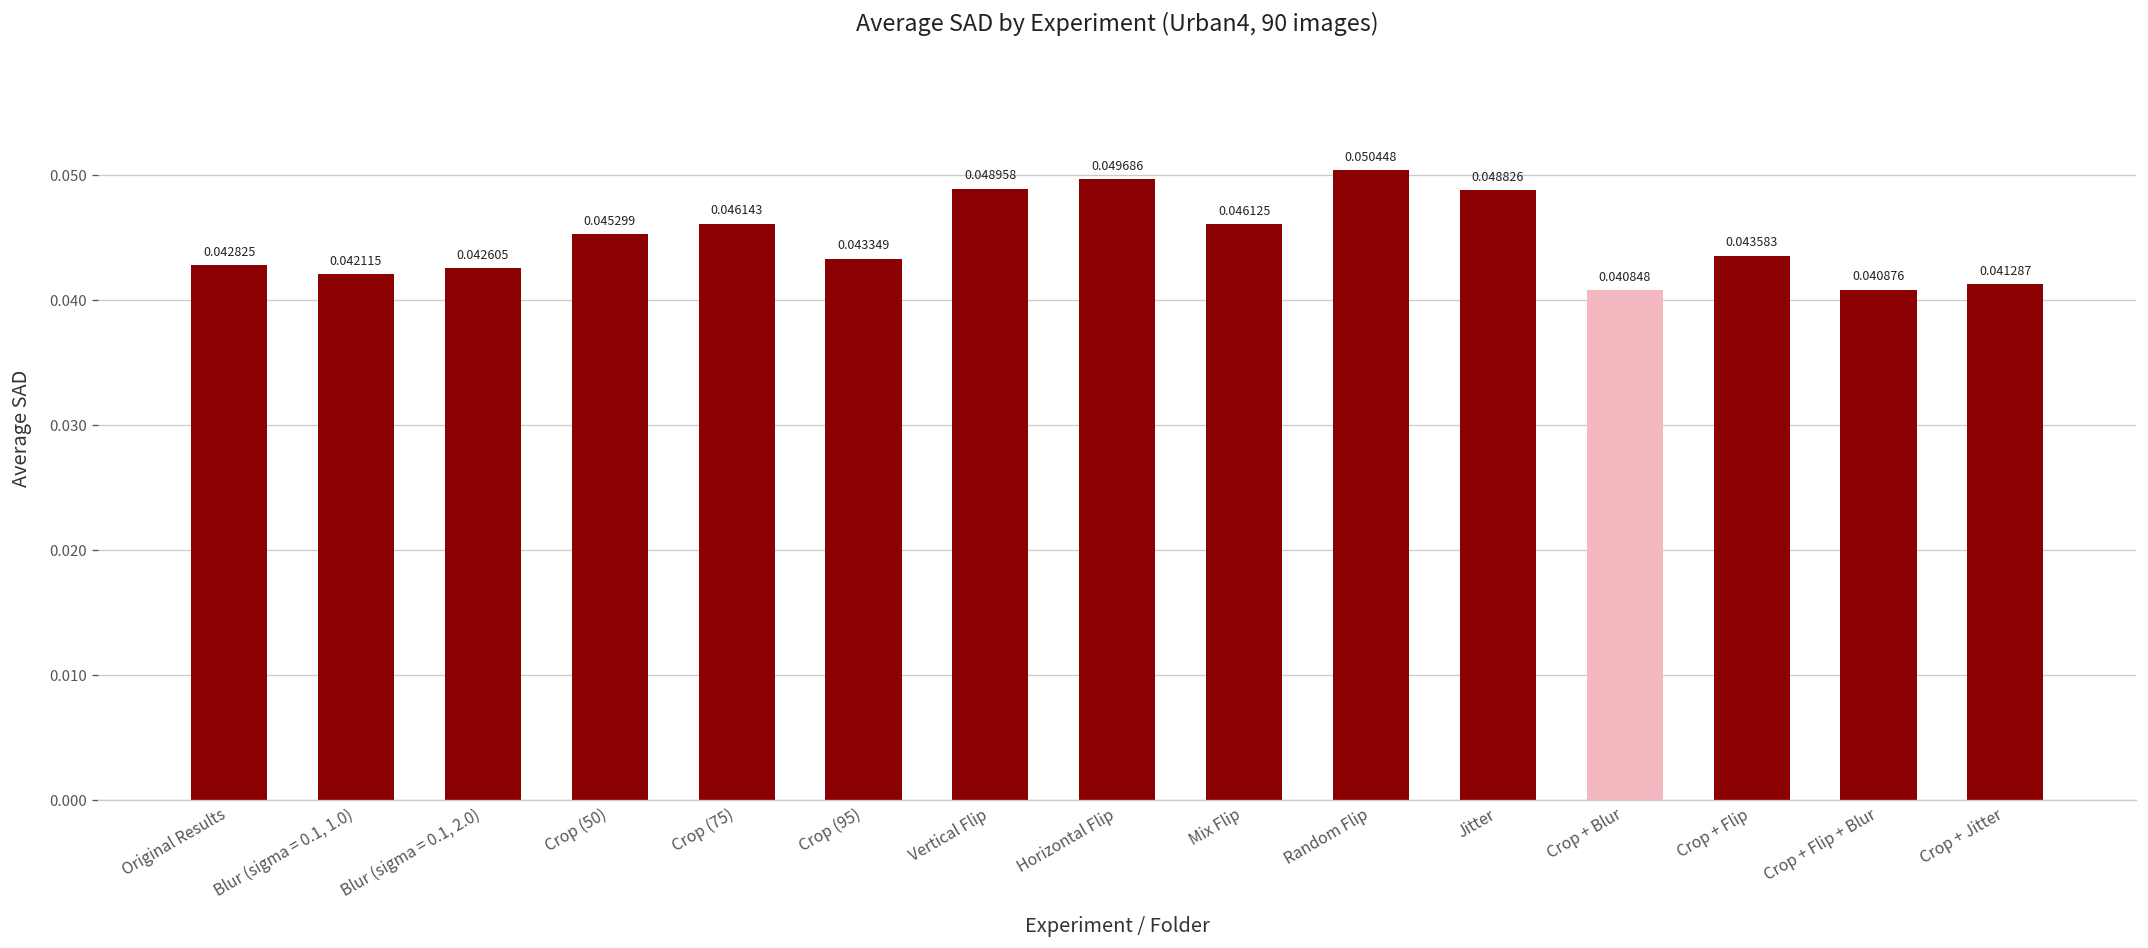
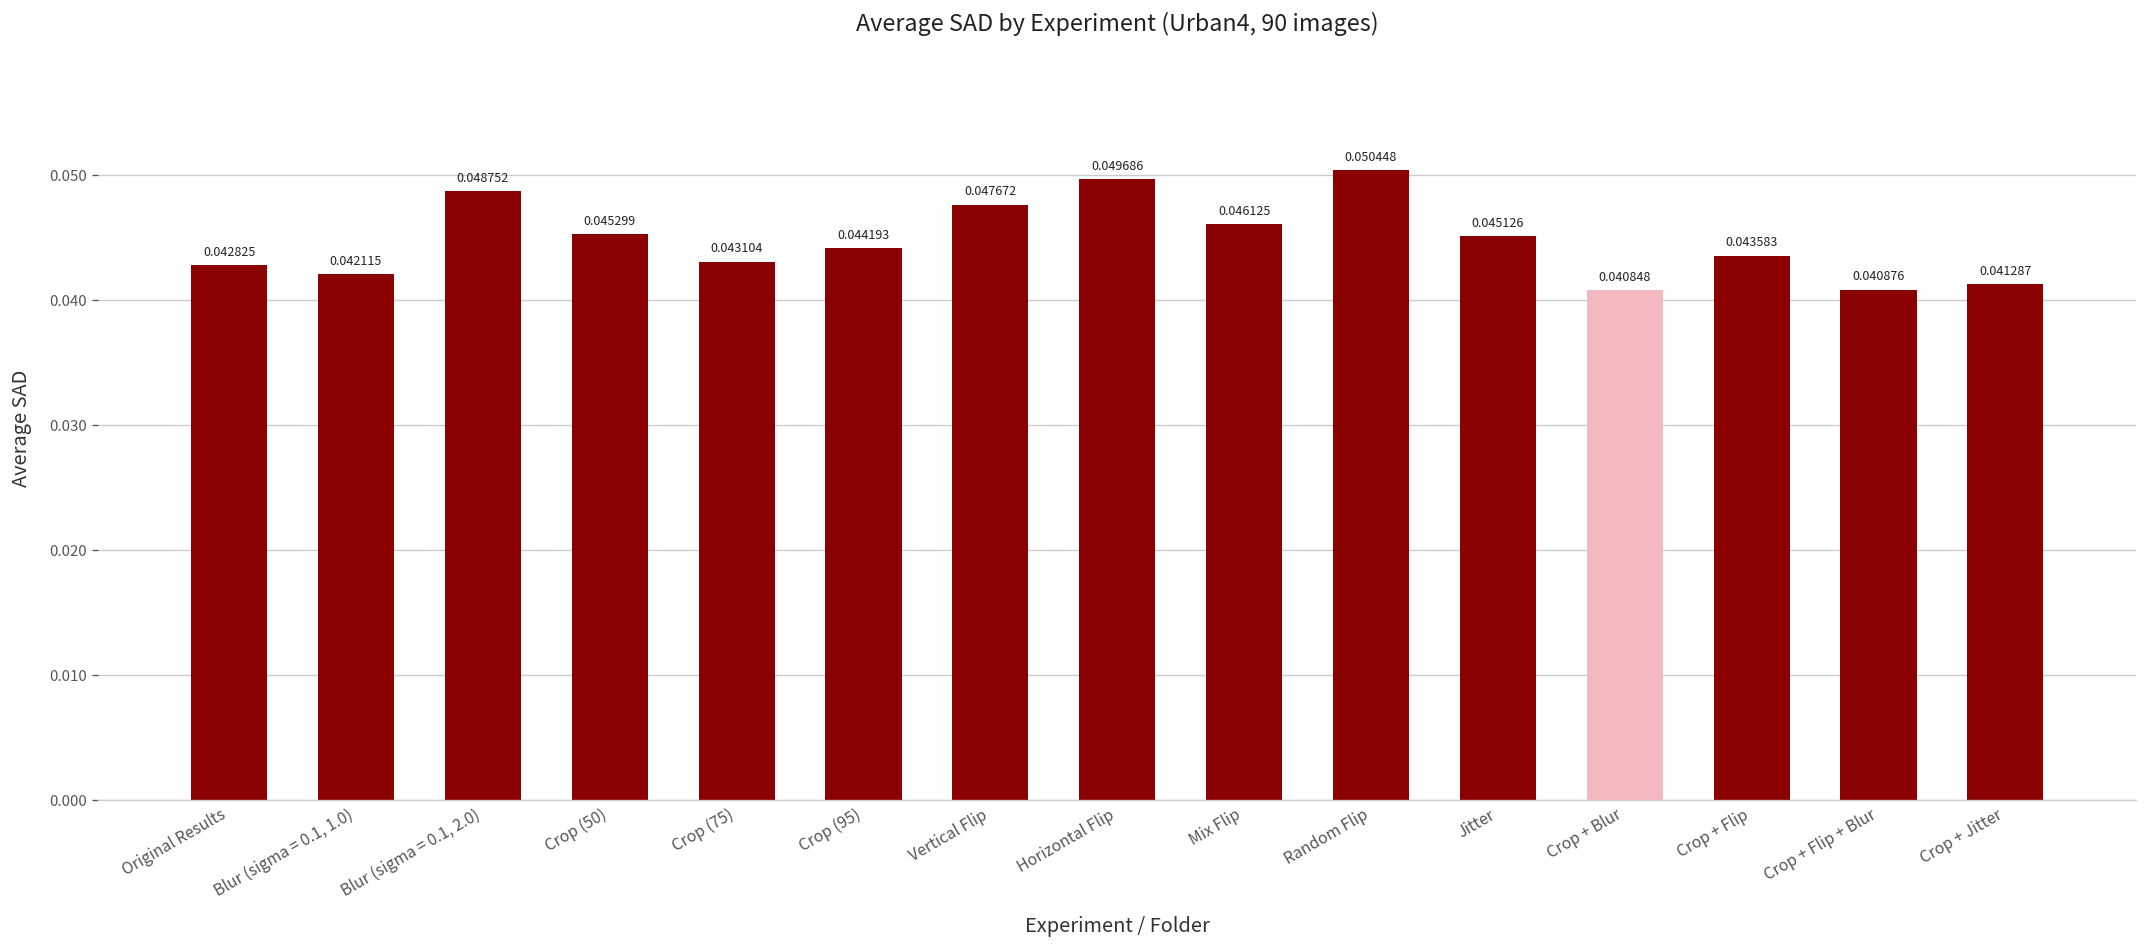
  {
    "Original Results": 0.042825,
    "Blur (sigma = 0.1, 1.0)": 0.042115,
-   "Blur (sigma = 0.1, 2.0)": 0.042605,
+   "Blur (sigma = 0.1, 2.0)": 0.048752,
    "Crop (50)": 0.045299,
-   "Crop (75)": 0.046143,
-   "Crop (95)": 0.043349,
-   "Vertical Flip": 0.048958,
+   "Crop (75)": 0.043104,
+   "Crop (95)": 0.044193,
+   "Vertical Flip": 0.047672,
    "Horizontal Flip": 0.049686,
    "Mix Flip": 0.046125,
    "Random Flip": 0.050448,
-   "Jitter": 0.048826,
+   "Jitter": 0.045126,
    "Crop + Blur": 0.040848,
    "Crop + Flip": 0.043583,
    "Crop + Flip + Blur": 0.040876,
    "Crop + Jitter": 0.041287
  }
